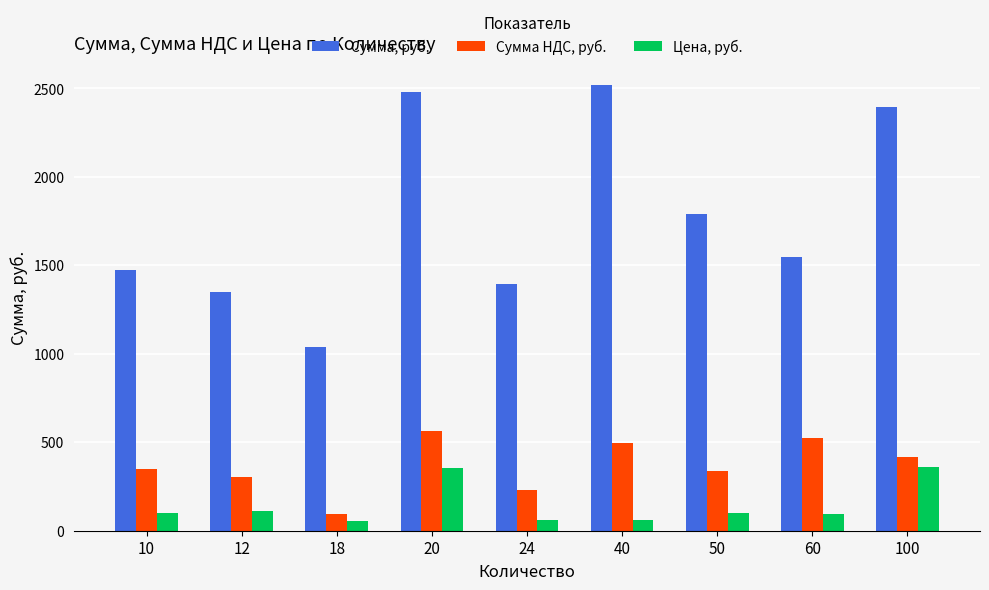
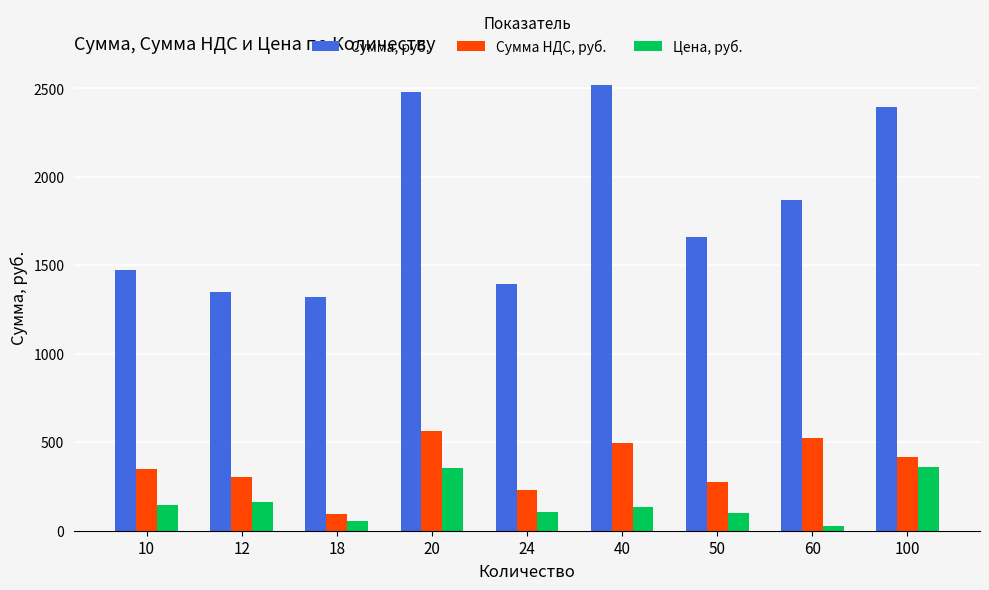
  {
    "Сумма, руб.": {
      "10": 1470,
      "12": 1350,
-     "18": 1040,
+     "18": 1320,
      "20": 2480,
      "24": 1390,
      "40": 2520,
-     "50": 1790,
-     "60": 1540,
+     "50": 1660,
+     "60": 1870,
      "100": 2390
    },
    "Сумма НДС, руб.": {
      "10": 350,
      "12": 300,
      "18": 90,
      "20": 560,
      "24": 230,
      "40": 500,
-     "50": 340,
+     "50": 280,
      "60": 520,
      "100": 420
    },
    "Цена, руб.": {
-     "10": 100,
-     "12": 110,
+     "10": 150,
+     "12": 160,
      "18": 60,
      "20": 350,
-     "24": 60,
-     "40": 60,
+     "24": 110,
+     "40": 130,
      "50": 100,
-     "60": 100,
+     "60": 30,
      "100": 360
    }
  }
